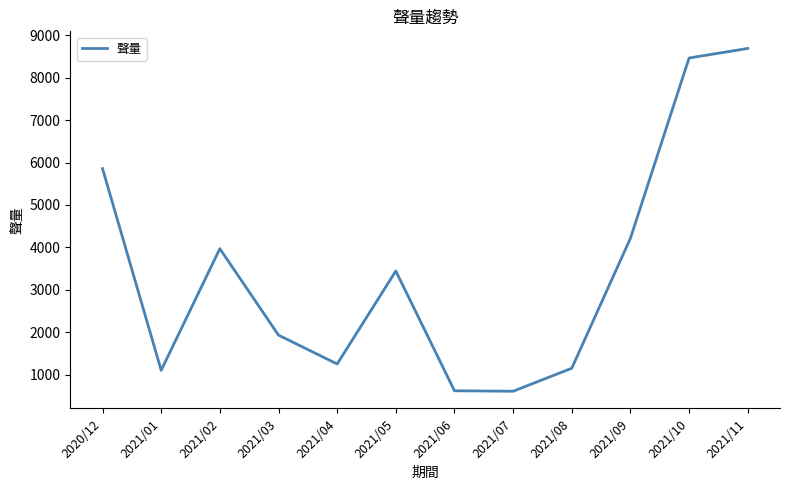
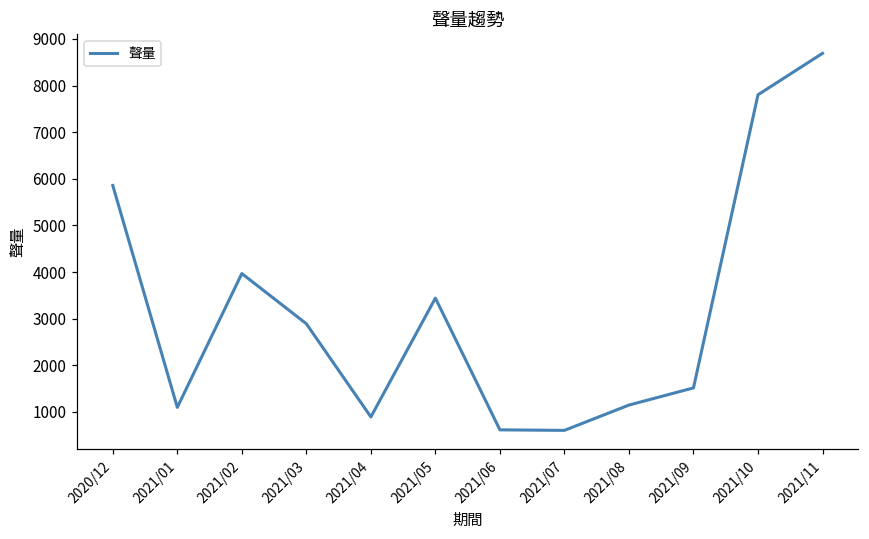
  {
    "2020/12": 5900,
    "2021/01": 1100,
    "2021/02": 4000,
-   "2021/03": 1900,
-   "2021/04": 1200,
+   "2021/03": 2900,
+   "2021/04": 900,
    "2021/05": 3400,
    "2021/06": 600,
    "2021/07": 600,
    "2021/08": 1100,
-   "2021/09": 4200,
-   "2021/10": 8500,
+   "2021/09": 1500,
+   "2021/10": 7800,
    "2021/11": 8700
  }
